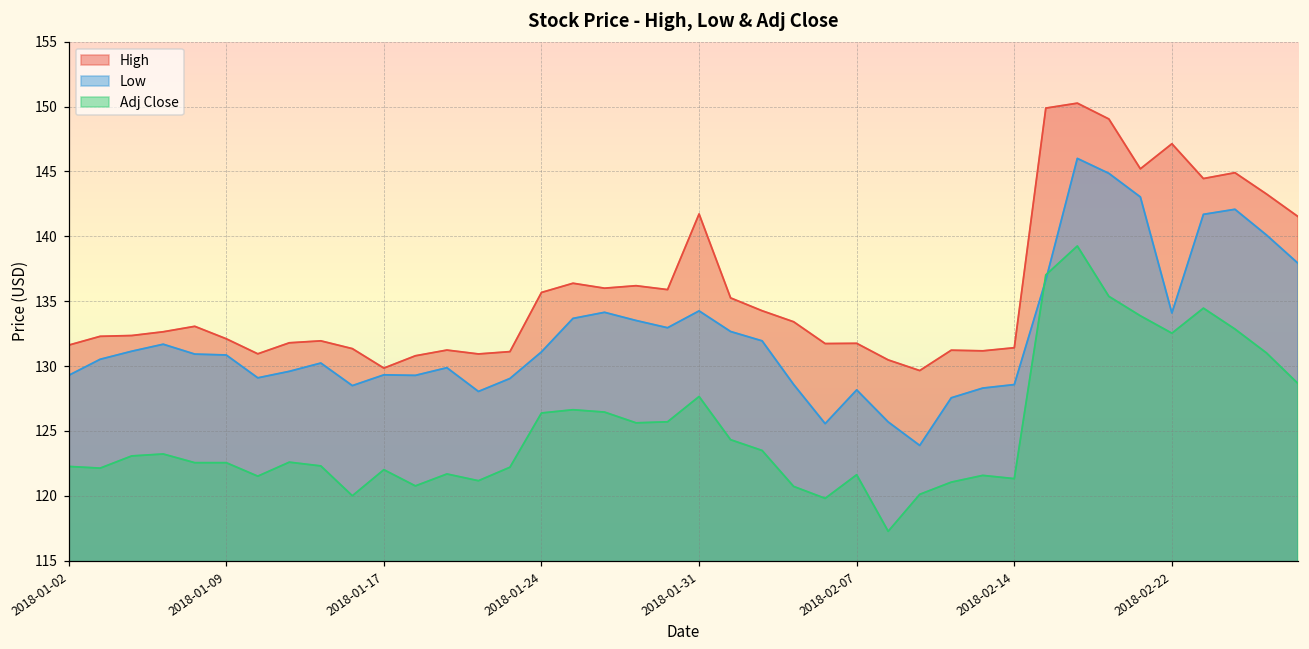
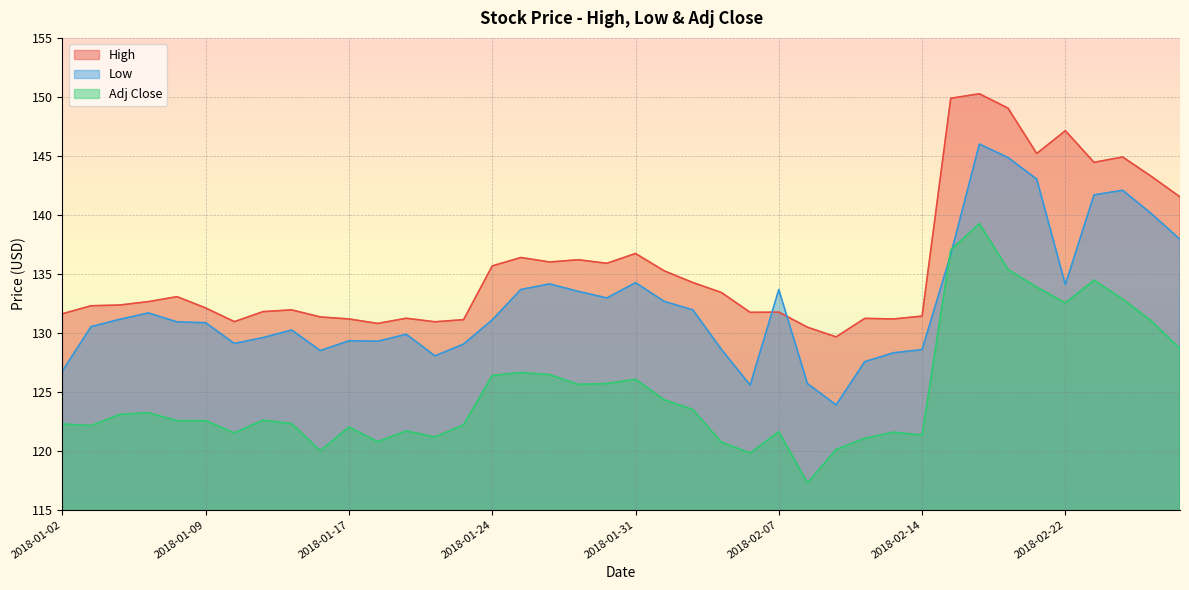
  {
    "High": {
      "2018-01-02": 131.6,
      "2018-01-09": 132.1,
-     "2018-01-17": 129.8,
+     "2018-01-17": 131.2,
      "2018-01-24": 135.7,
-     "2018-01-31": 141.7,
+     "2018-01-31": 136.7,
      "2018-02-07": 131.8,
      "2018-02-14": 131.4,
      "2018-02-22": 147.1
    },
    "Low": {
-     "2018-01-02": 129.3,
+     "2018-01-02": 126.8,
      "2018-01-09": 130.9,
      "2018-01-17": 129.3,
      "2018-01-24": 131.1,
      "2018-01-31": 134.3,
-     "2018-02-07": 128.2,
+     "2018-02-07": 133.7,
      "2018-02-14": 128.6,
      "2018-02-22": 134.1
    },
    "Adj Close": {
      "2018-01-02": 122.3,
      "2018-01-09": 122.6,
      "2018-01-17": 122.0,
      "2018-01-24": 126.4,
-     "2018-01-31": 127.7,
+     "2018-01-31": 126.1,
      "2018-02-07": 121.6,
      "2018-02-14": 121.3,
      "2018-02-22": 132.5
    }
  }
